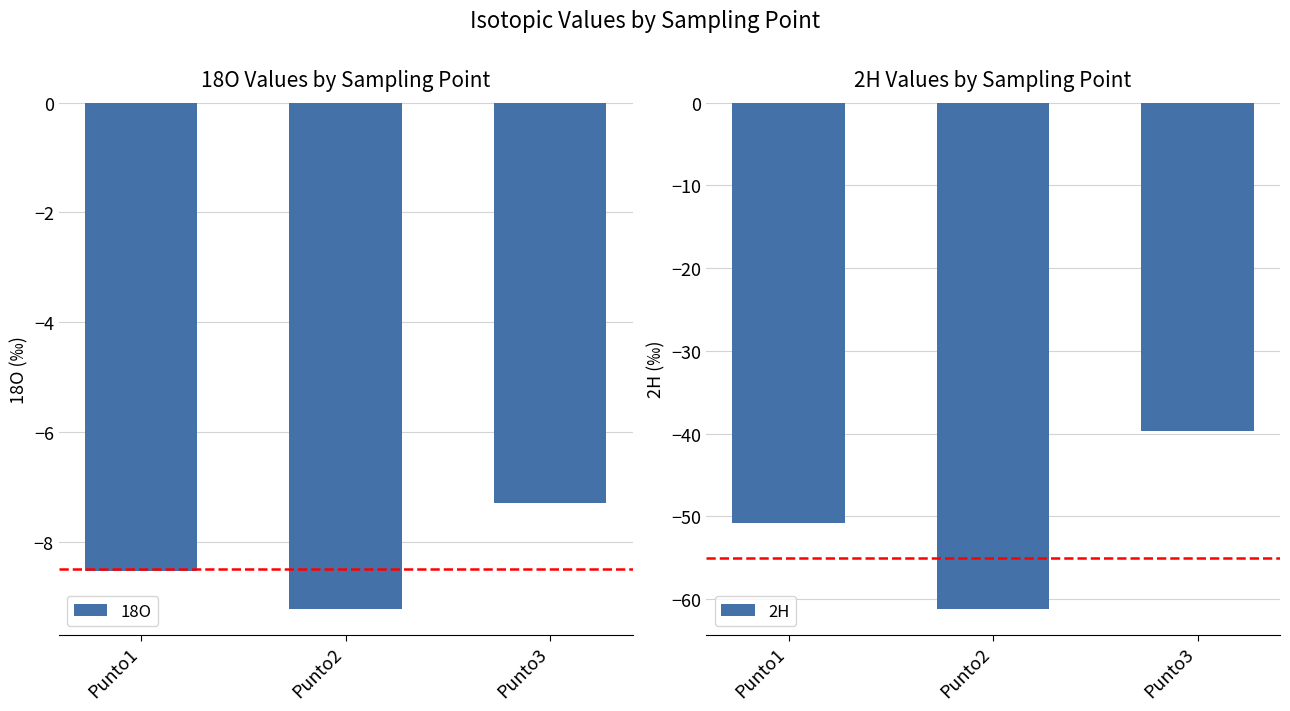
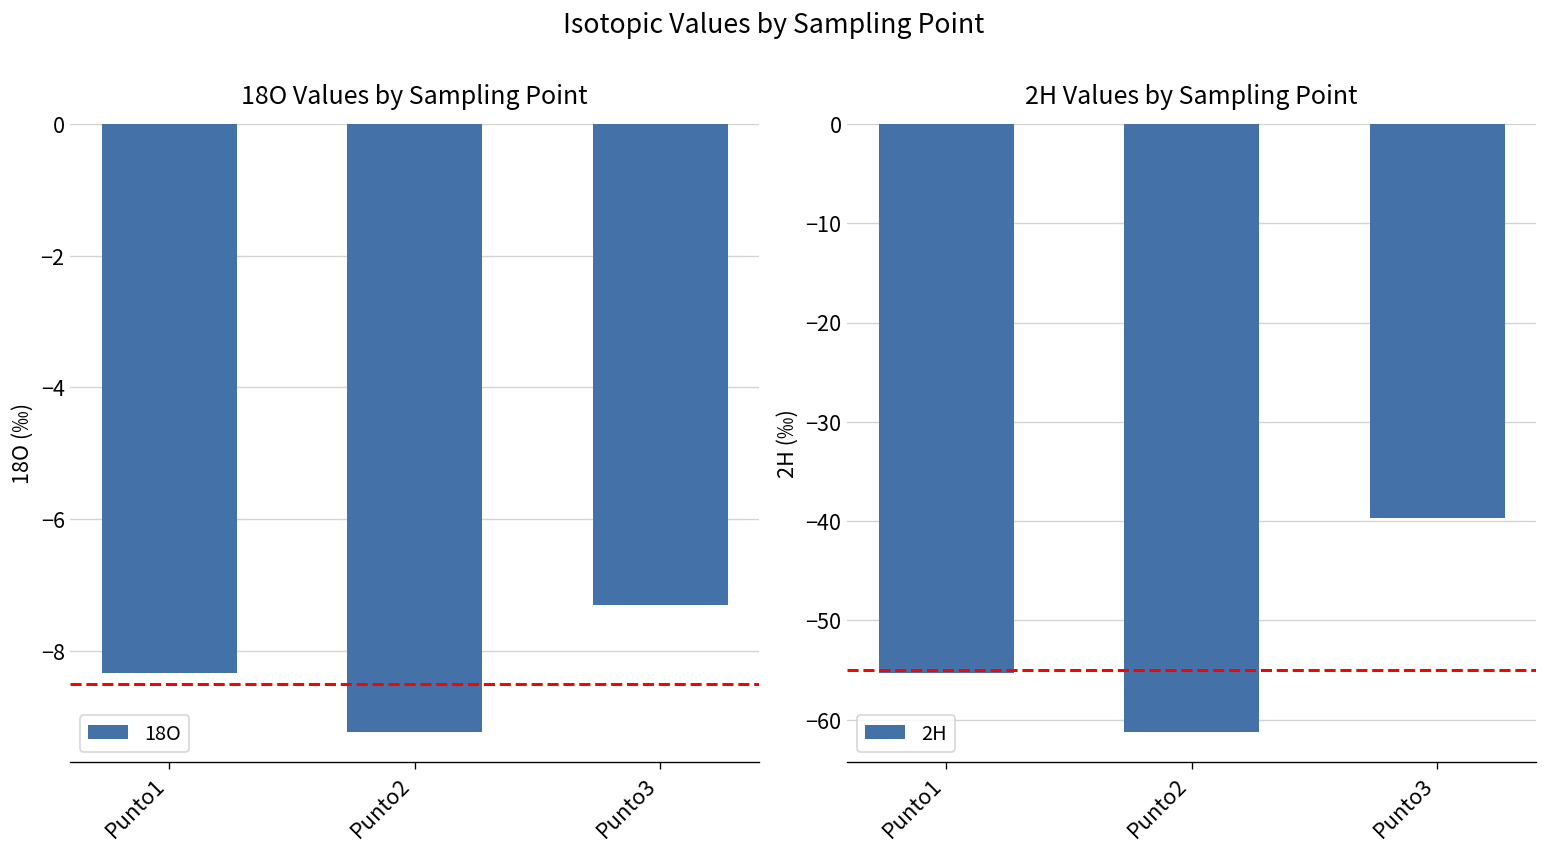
  {
    "18O Values by Sampling Point": {
-     "Punto1": -8.5,
+     "Punto1": -8.3,
      "Punto2": -9.2,
      "Punto3": -7.3
    },
    "2H Values by Sampling Point": {
-     "Punto1": -51,
+     "Punto1": -55,
      "Punto2": -61,
      "Punto3": -40
    }
  }
